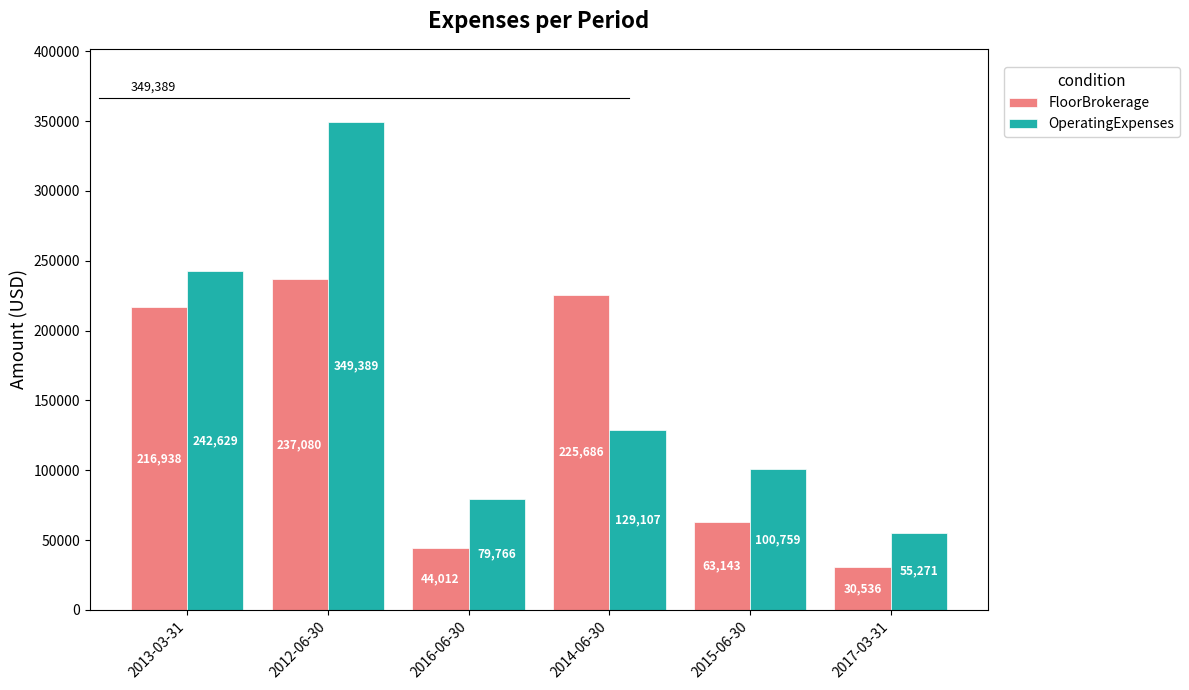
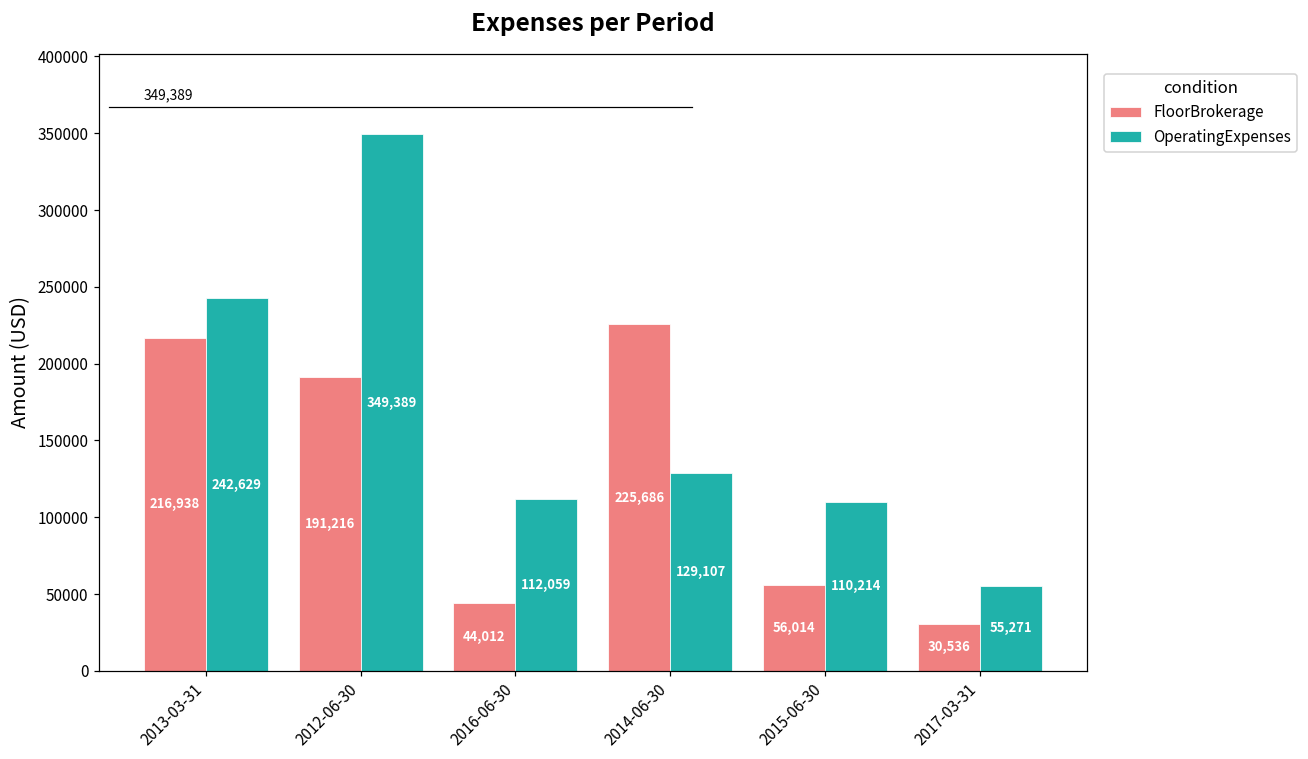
  {
    "FloorBrokerage": {
-     "2012-06-30": "237,080",
+     "2012-06-30": "191,216",
      "2016-06-30": "44,012",
      "2014-06-30": "225,686",
-     "2015-06-30": "63,143",
+     "2015-06-30": "56,014",
      "2017-03-31": "30,536"
    },
    "OperatingExpenses": {
      "2012-06-30": "349,389",
-     "2016-06-30": "79,766",
-     "2015-06-30": "100,759",
+     "2016-06-30": "112,059",
+     "2015-06-30": "110,214",
      "2017-03-31": "55,271"
    }
  }
